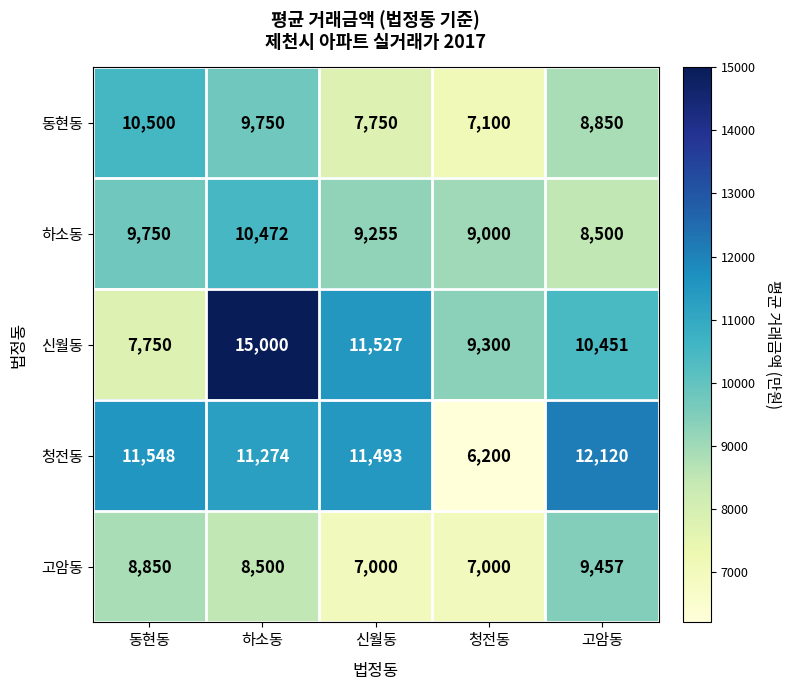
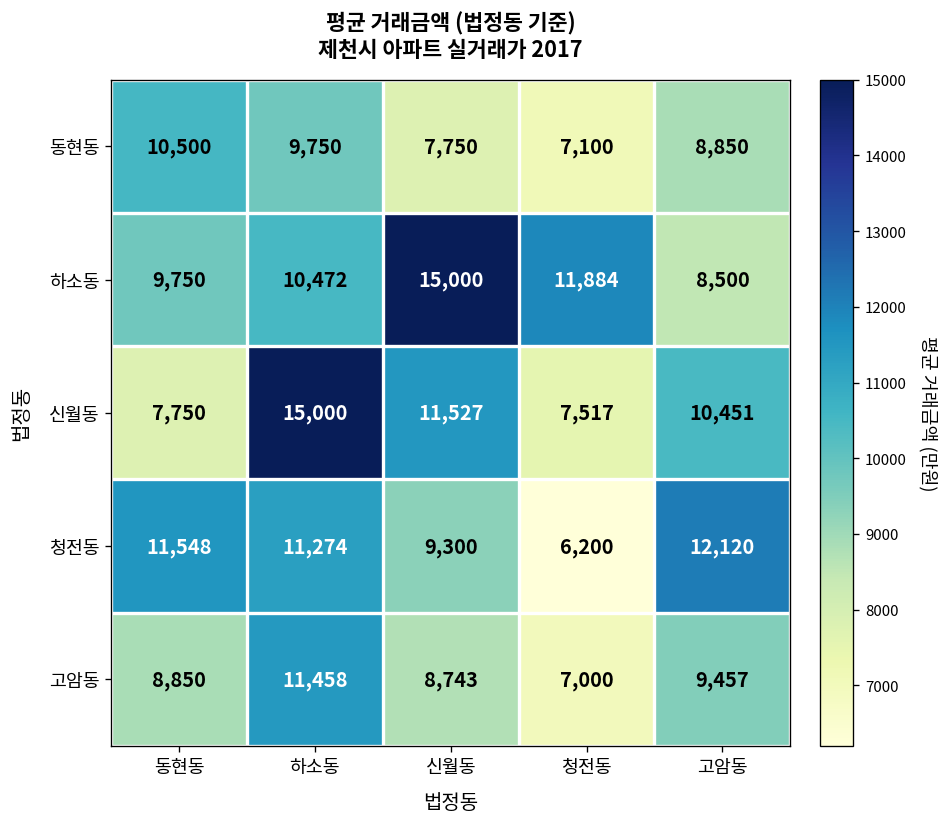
  {
    "동현동": {
      "동현동": "10,500",
      "하소동": "9,750",
      "신월동": "7,750",
      "청전동": "7,100",
      "고암동": "8,850"
    },
    "하소동": {
      "동현동": "9,750",
      "하소동": "10,472",
-     "신월동": "9,255",
-     "청전동": "9,000",
+     "신월동": "15,000",
+     "청전동": "11,884",
      "고암동": "8,500"
    },
    "신월동": {
      "동현동": "7,750",
      "하소동": "15,000",
      "신월동": "11,527",
-     "청전동": "9,300",
+     "청전동": "7,517",
      "고암동": "10,451"
    },
    "청전동": {
      "동현동": "11,548",
      "하소동": "11,274",
-     "신월동": "11,493",
+     "신월동": "9,300",
      "청전동": "6,200",
      "고암동": "12,120"
    },
    "고암동": {
      "동현동": "8,850",
-     "하소동": "8,500",
-     "신월동": "7,000",
+     "하소동": "11,458",
+     "신월동": "8,743",
      "청전동": "7,000",
      "고암동": "9,457"
    }
  }
